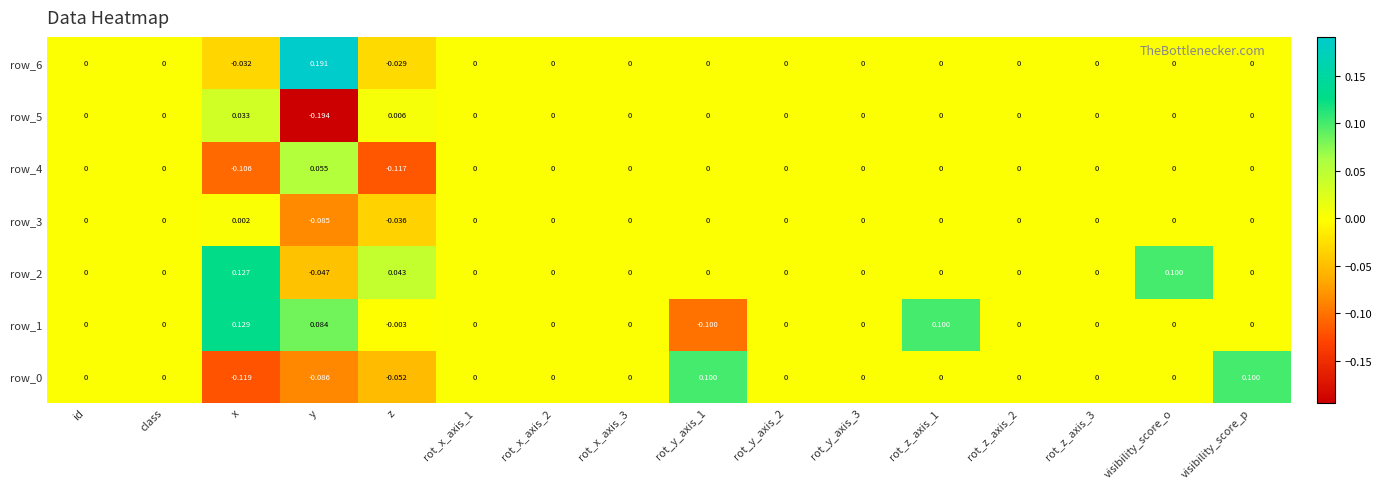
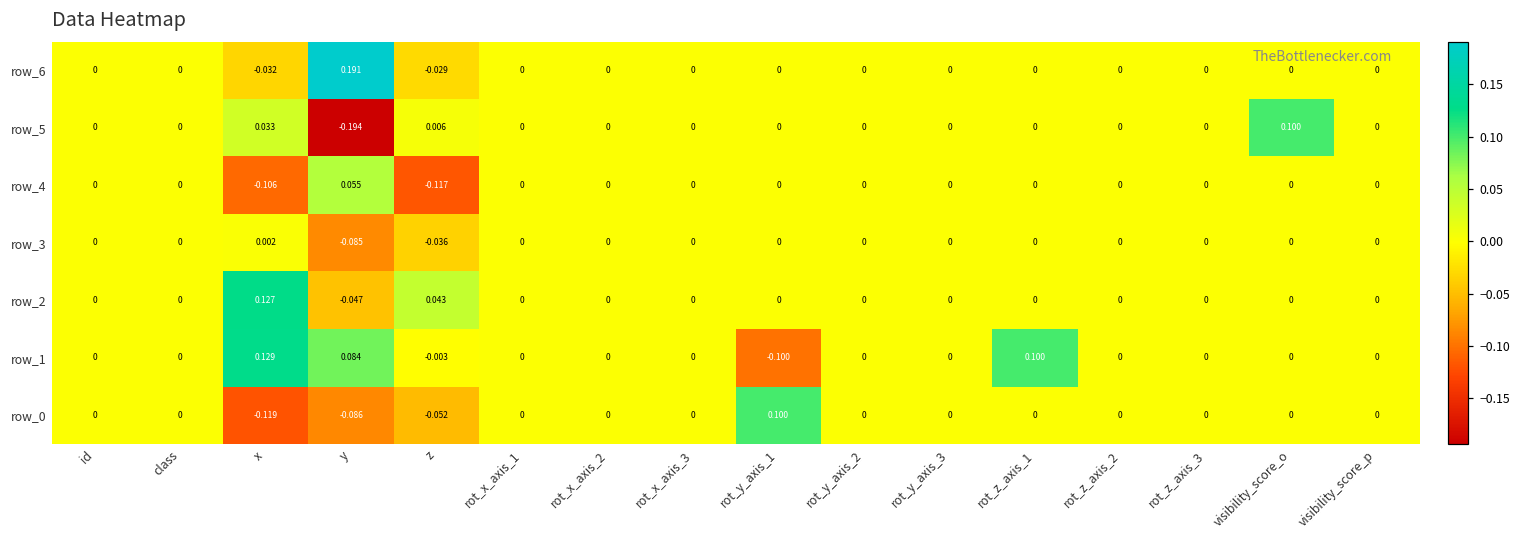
  {
    "row_6": {
      "id": 0,
      "class": 0,
      "x": -0.032,
      "y": 0.191,
      "z": -0.029,
      "rot_x_axis_1": 0,
      "rot_x_axis_2": 0,
      "rot_x_axis_3": 0,
      "rot_y_axis_1": 0,
      "rot_y_axis_2": 0,
      "rot_y_axis_3": 0,
      "rot_z_axis_1": 0,
      "rot_z_axis_2": 0,
      "rot_z_axis_3": 0,
      "visibility_score_p": 0
    },
    "row_5": {
      "id": 0,
      "class": 0,
      "x": 0.033,
      "y": -0.194,
      "z": 0.006,
      "rot_x_axis_1": 0,
      "rot_x_axis_2": 0,
      "rot_x_axis_3": 0,
      "rot_y_axis_1": 0,
      "rot_y_axis_2": 0,
      "rot_y_axis_3": 0,
      "rot_z_axis_1": 0,
      "rot_z_axis_2": 0,
      "rot_z_axis_3": 0,
-     "visibility_score_o": 0,
+     "visibility_score_o": 0.100,
      "visibility_score_p": 0
    },
    "row_4": {
      "id": 0,
      "class": 0,
      "x": -0.106,
      "y": 0.055,
      "z": -0.117,
      "rot_x_axis_1": 0,
      "rot_x_axis_2": 0,
      "rot_x_axis_3": 0,
      "rot_y_axis_1": 0,
      "rot_y_axis_2": 0,
      "rot_y_axis_3": 0,
      "rot_z_axis_1": 0,
      "rot_z_axis_2": 0,
      "rot_z_axis_3": 0,
      "visibility_score_o": 0,
      "visibility_score_p": 0
    },
    "row_3": {
      "id": 0,
      "class": 0,
      "x": 0.002,
      "y": -0.085,
      "z": -0.036,
      "rot_x_axis_1": 0,
      "rot_x_axis_2": 0,
      "rot_x_axis_3": 0,
      "rot_y_axis_1": 0,
      "rot_y_axis_2": 0,
      "rot_y_axis_3": 0,
      "rot_z_axis_1": 0,
      "rot_z_axis_2": 0,
      "rot_z_axis_3": 0,
      "visibility_score_o": 0,
      "visibility_score_p": 0
    },
    "row_2": {
      "id": 0,
      "class": 0,
      "x": 0.127,
      "y": -0.047,
      "z": 0.043,
      "rot_x_axis_1": 0,
      "rot_x_axis_2": 0,
      "rot_x_axis_3": 0,
      "rot_y_axis_1": 0,
      "rot_y_axis_2": 0,
      "rot_y_axis_3": 0,
      "rot_z_axis_1": 0,
      "rot_z_axis_2": 0,
      "rot_z_axis_3": 0,
-     "visibility_score_o": 0.100,
+     "visibility_score_o": 0,
      "visibility_score_p": 0
    },
    "row_1": {
      "id": 0,
      "class": 0,
      "x": 0.129,
      "y": 0.084,
      "z": -0.003,
      "rot_x_axis_1": 0,
      "rot_x_axis_2": 0,
      "rot_x_axis_3": 0,
      "rot_y_axis_1": -0.100,
      "rot_y_axis_2": 0,
      "rot_y_axis_3": 0,
      "rot_z_axis_1": 0.100,
      "rot_z_axis_2": 0,
      "rot_z_axis_3": 0,
      "visibility_score_o": 0,
      "visibility_score_p": 0
    },
    "row_0": {
      "id": 0,
      "class": 0,
      "x": -0.119,
      "y": -0.086,
      "z": -0.052,
      "rot_x_axis_1": 0,
      "rot_x_axis_2": 0,
      "rot_x_axis_3": 0,
      "rot_y_axis_1": 0.100,
      "rot_y_axis_2": 0,
      "rot_y_axis_3": 0,
      "rot_z_axis_1": 0,
      "rot_z_axis_2": 0,
      "rot_z_axis_3": 0,
      "visibility_score_o": 0,
-     "visibility_score_p": 0.100
+     "visibility_score_p": 0
    }
  }
